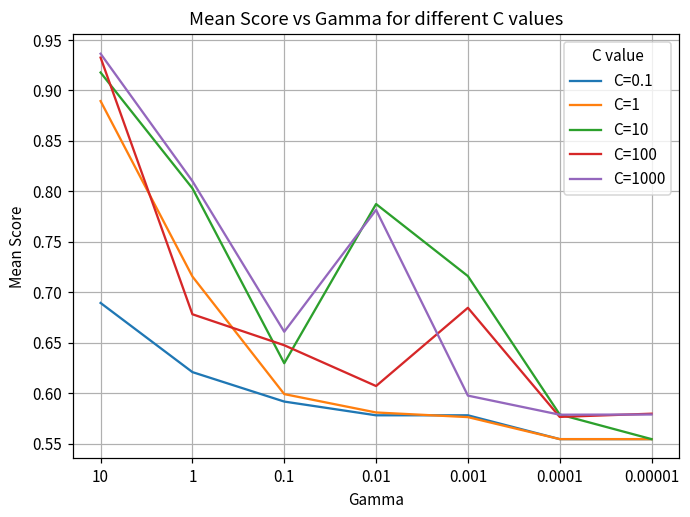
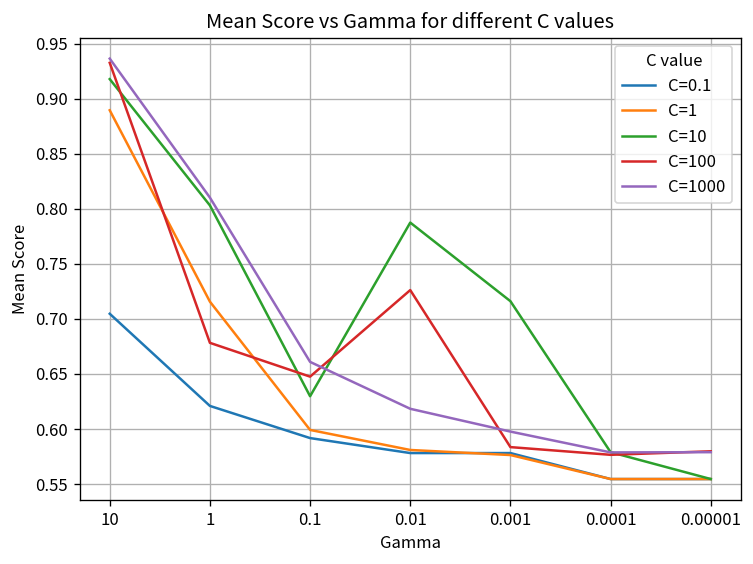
  {
    "C=0.1": {
-     "10": 0.69,
+     "10": 0.70,
      "1": 0.62,
      "0.1": 0.59
    },
    "C=1": {
      "10": 0.89,
      "1": 0.72,
      "0.1": 0.60
    },
    "C=10": {
      "10": 0.92,
      "1": 0.80,
      "0.1": 0.63,
      "0.01": 0.79,
      "0.001": 0.72
    },
    "C=100": {
      "10": 0.93,
      "1": 0.68,
      "0.1": 0.65,
-     "0.01": 0.61,
-     "0.001": 0.68
+     "0.01": 0.73,
+     "0.001": 0.58
    },
    "C=1000": {
      "10": 0.94,
      "1": 0.81,
      "0.1": 0.66,
-     "0.01": 0.78,
+     "0.01": 0.62,
      "0.001": 0.60
    }
  }
